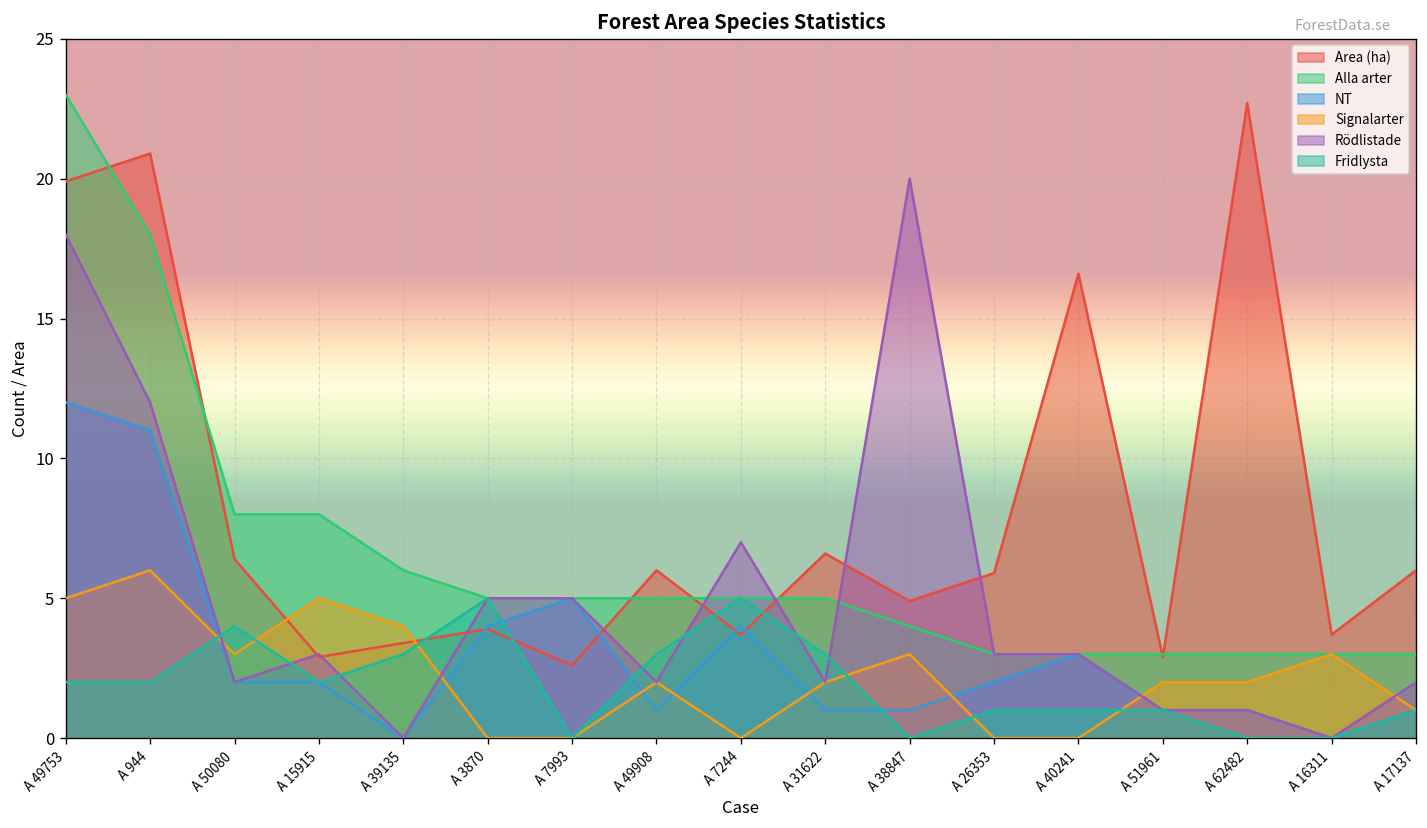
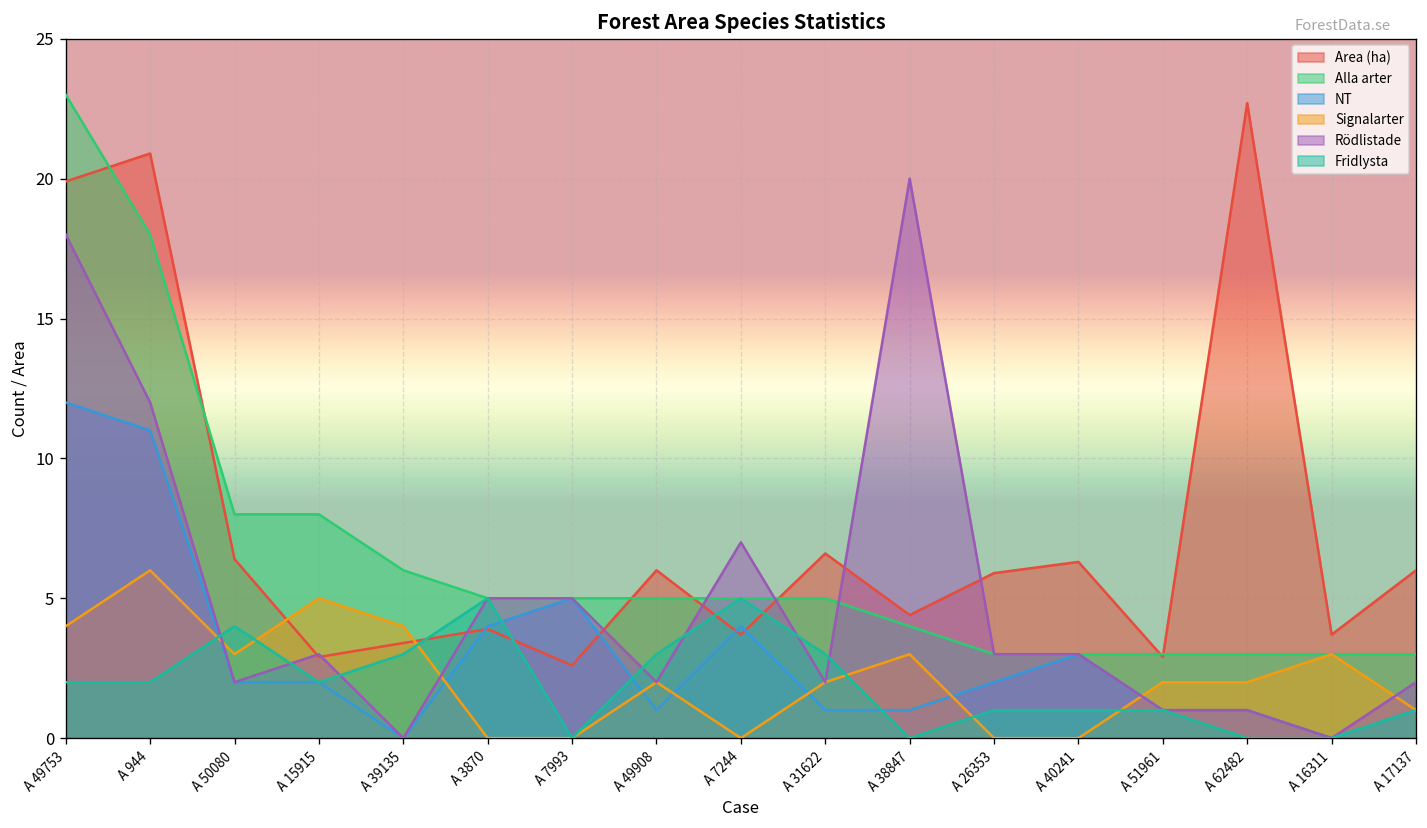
  {
    "Area (ha)": {
      "A 49753": 19.9,
      "A 944": 20.9,
      "A 50080": 6.4,
      "A 39135": 3.4,
      "A 7993": 2.6,
      "A 49908": 6.0,
      "A 7244": 3.7,
      "A 31622": 6.6,
-     "A 38847": 4.9,
+     "A 38847": 4.4,
      "A 26353": 5.9,
-     "A 40241": 16.6,
+     "A 40241": 6.3,
      "A 62482": 22.7,
      "A 16311": 3.7,
      "A 17137": 6.0
    },
    "Signalarter": {
-     "A 49753": 5,
+     "A 49753": 4,
      "A 944": 6,
      "A 50080": 3,
      "A 15915": 5,
      "A 39135": 4,
      "A 3870": 0,
      "A 7244": 0,
      "A 38847": 3,
      "A 26353": 0,
      "A 40241": 0,
      "A 51961": 2,
      "A 62482": 2
    },
    "Rödlistade": {
      "A 49753": 18.0,
      "A 944": 12.0,
      "A 7244": 7.0,
      "A 38847": 20.0,
      "A 17137": 2.0
    }
  }
